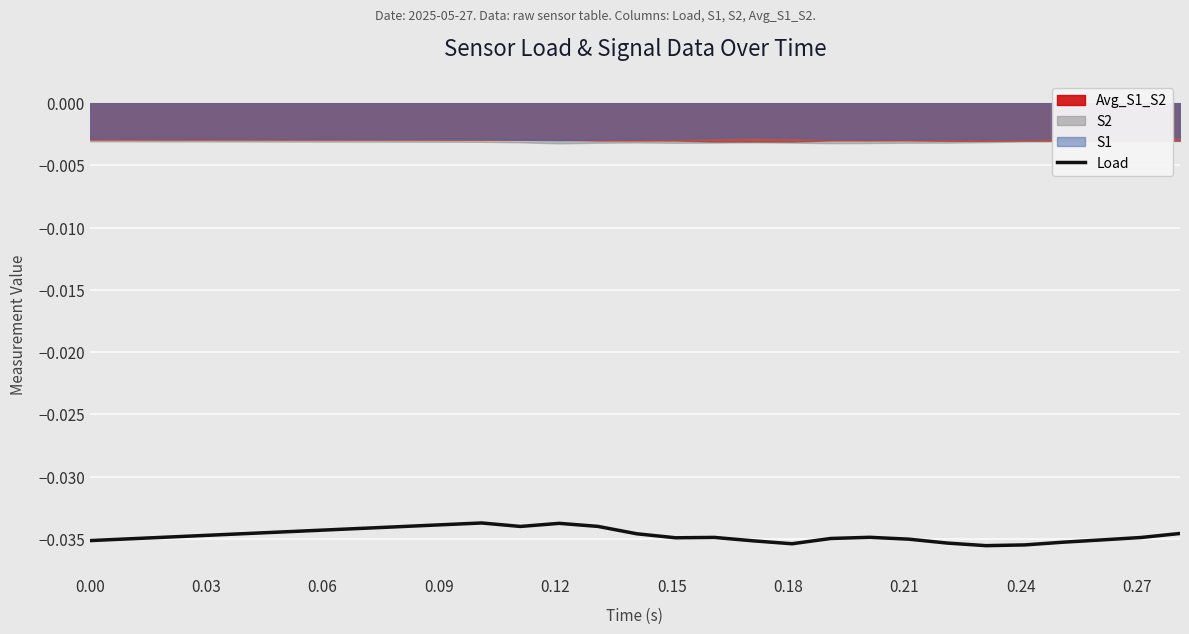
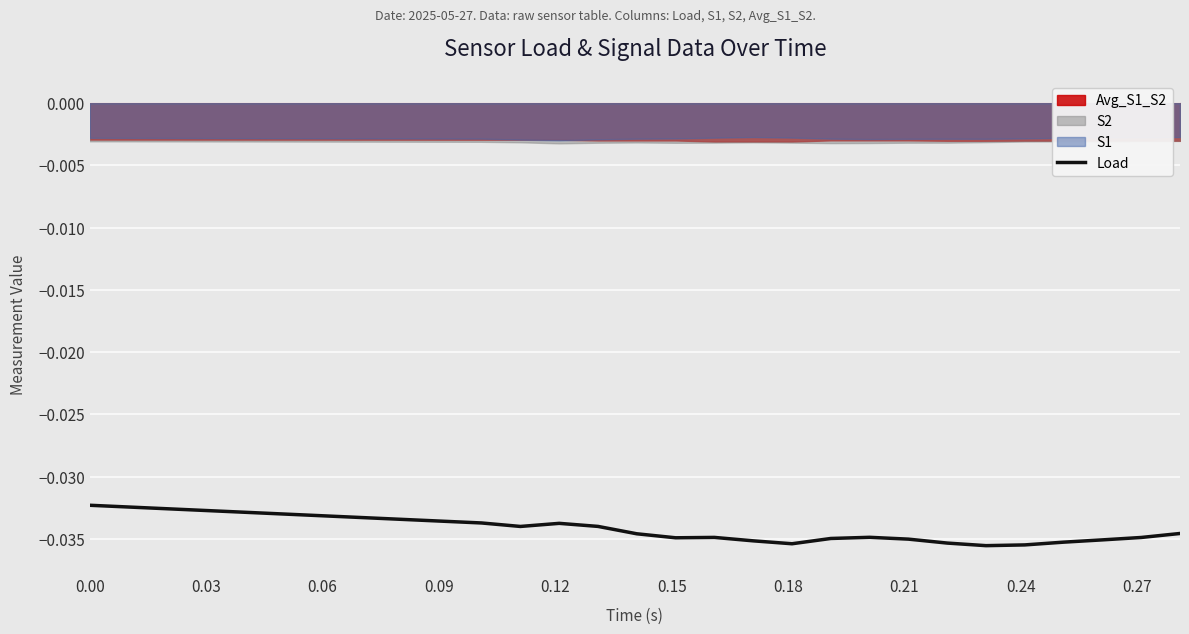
  {
    "Load": {
-     "0.00": -0.0351
+     "0.00": -0.0323
    }
  }
